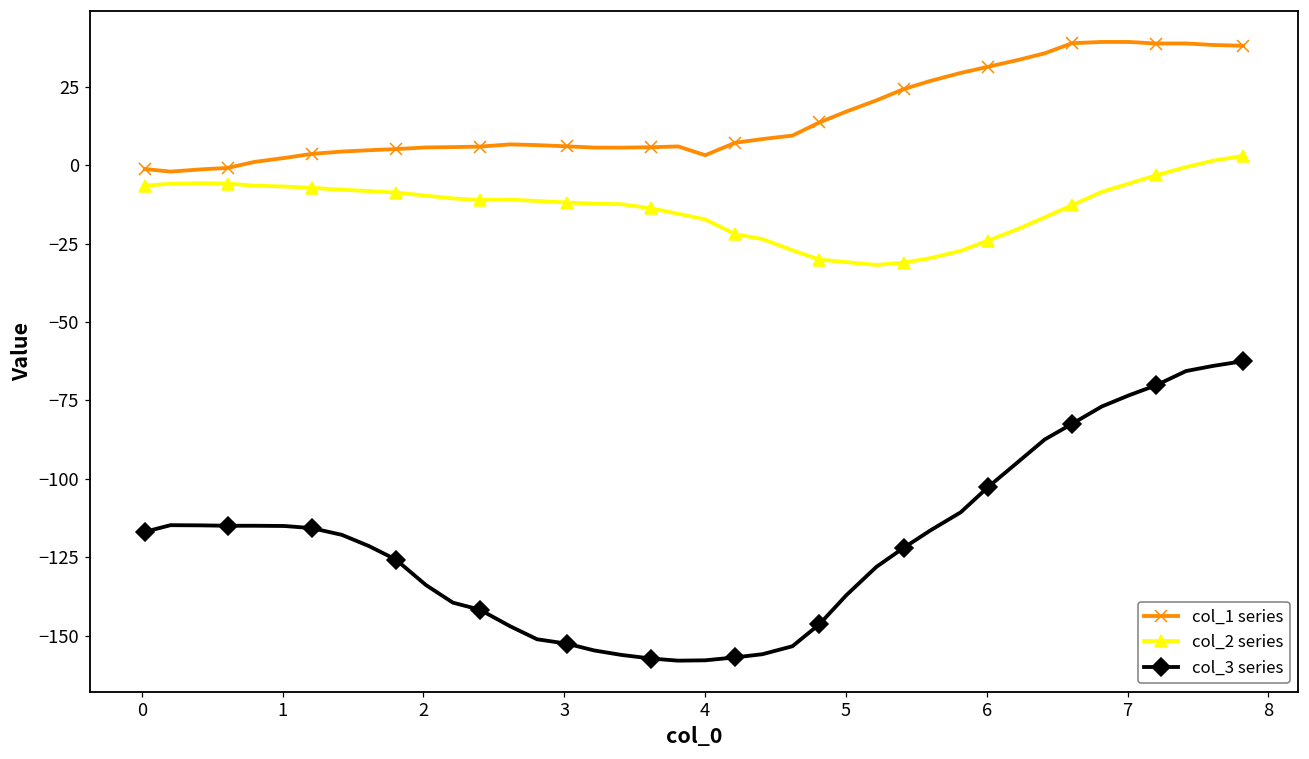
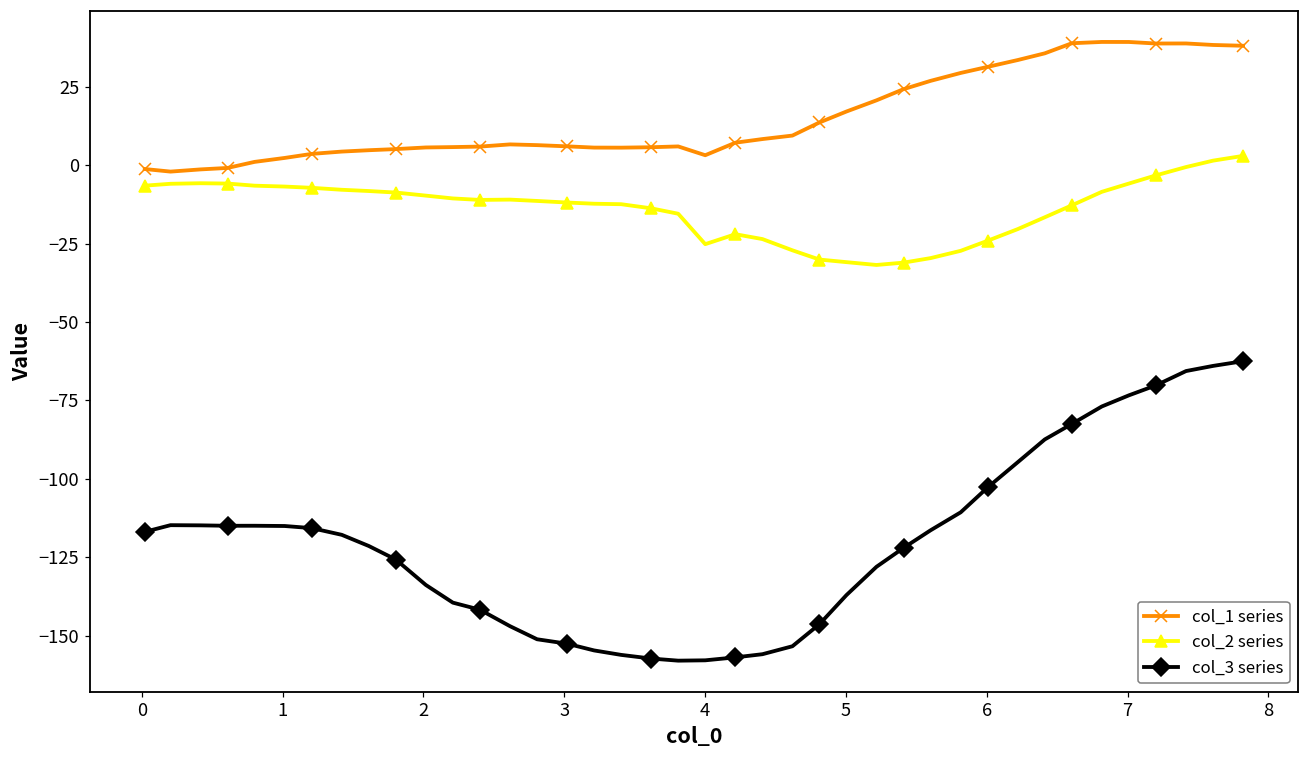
  {
    "col_1 series": {
      "4": 3
    },
    "col_2 series": {
-     "4": -17
+     "4": -25
    },
    "col_3 series": {
      "4": -158
    }
  }
